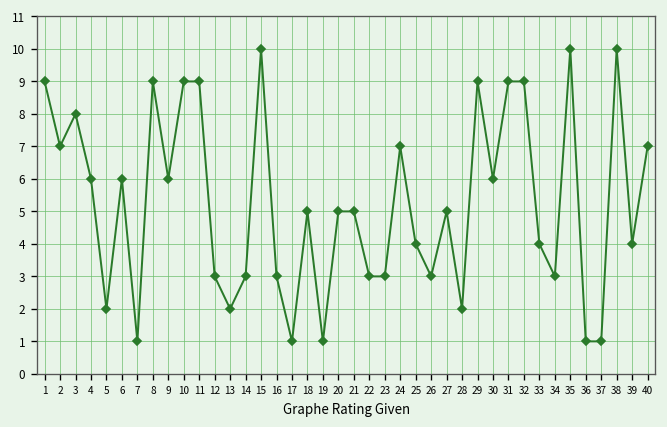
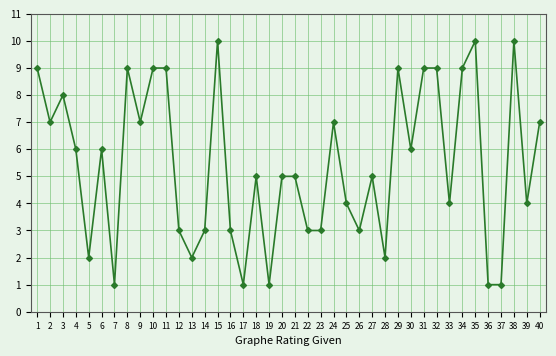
  {
    "1": 9,
    "2": 7,
    "3": 8,
    "4": 6,
    "5": 2,
    "6": 6,
    "7": 1,
    "8": 9,
-   "9": 6,
+   "9": 7,
    "10": 9,
    "11": 9,
    "12": 3,
    "13": 2,
    "14": 3,
    "15": 10,
    "16": 3,
    "17": 1,
    "18": 5,
    "19": 1,
    "20": 5,
    "21": 5,
    "22": 3,
    "23": 3,
    "24": 7,
    "25": 4,
    "26": 3,
    "27": 5,
    "28": 2,
    "29": 9,
    "30": 6,
    "31": 9,
    "32": 9,
    "33": 4,
-   "34": 3,
+   "34": 9,
    "35": 10,
    "36": 1,
    "37": 1,
    "38": 10,
    "39": 4,
    "40": 7
  }
